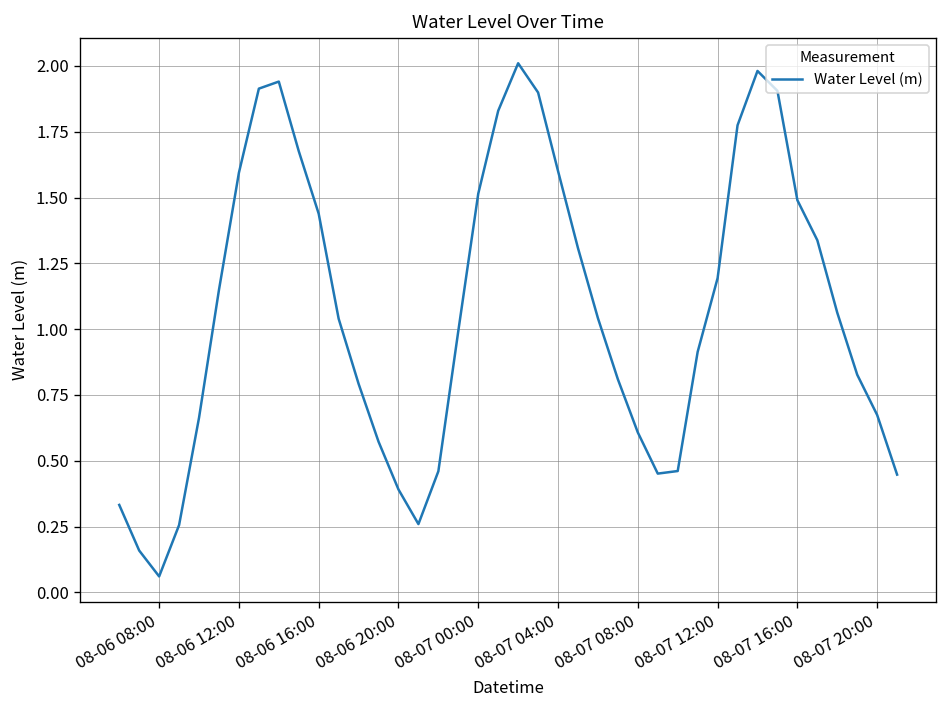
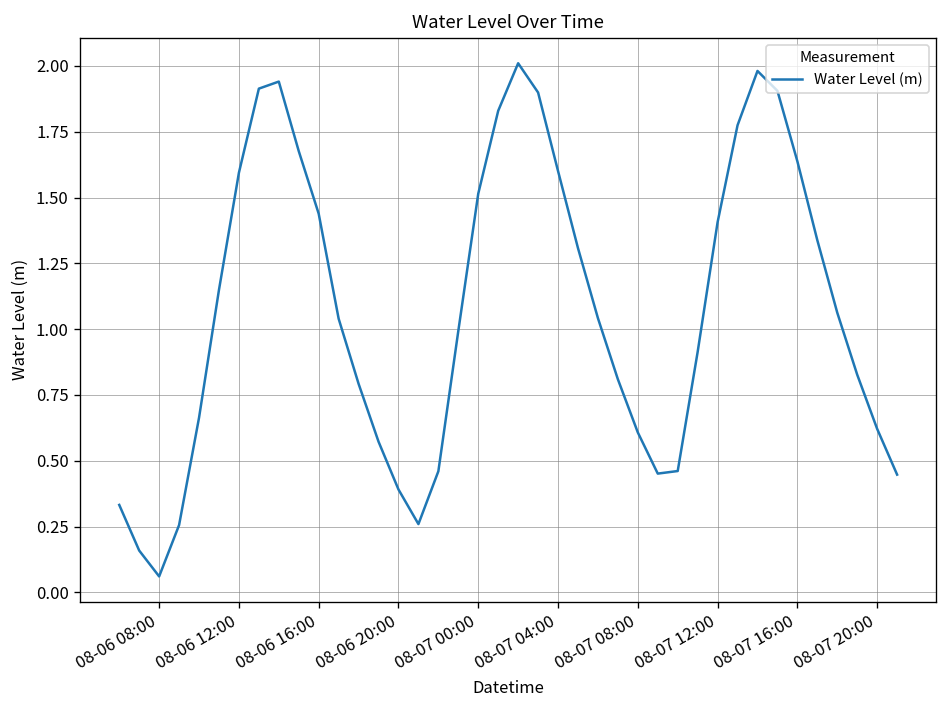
  {
    "08-06 08:00": 0.06,
    "08-06 12:00": 1.59,
    "08-06 16:00": 1.44,
    "08-06 20:00": 0.39,
    "08-07 00:00": 1.52,
    "08-07 04:00": 1.60,
    "08-07 08:00": 0.61,
-   "08-07 12:00": 1.19,
-   "08-07 16:00": 1.49,
-   "08-07 20:00": 0.67
+   "08-07 12:00": 1.41,
+   "08-07 16:00": 1.64,
+   "08-07 20:00": 0.62
  }
